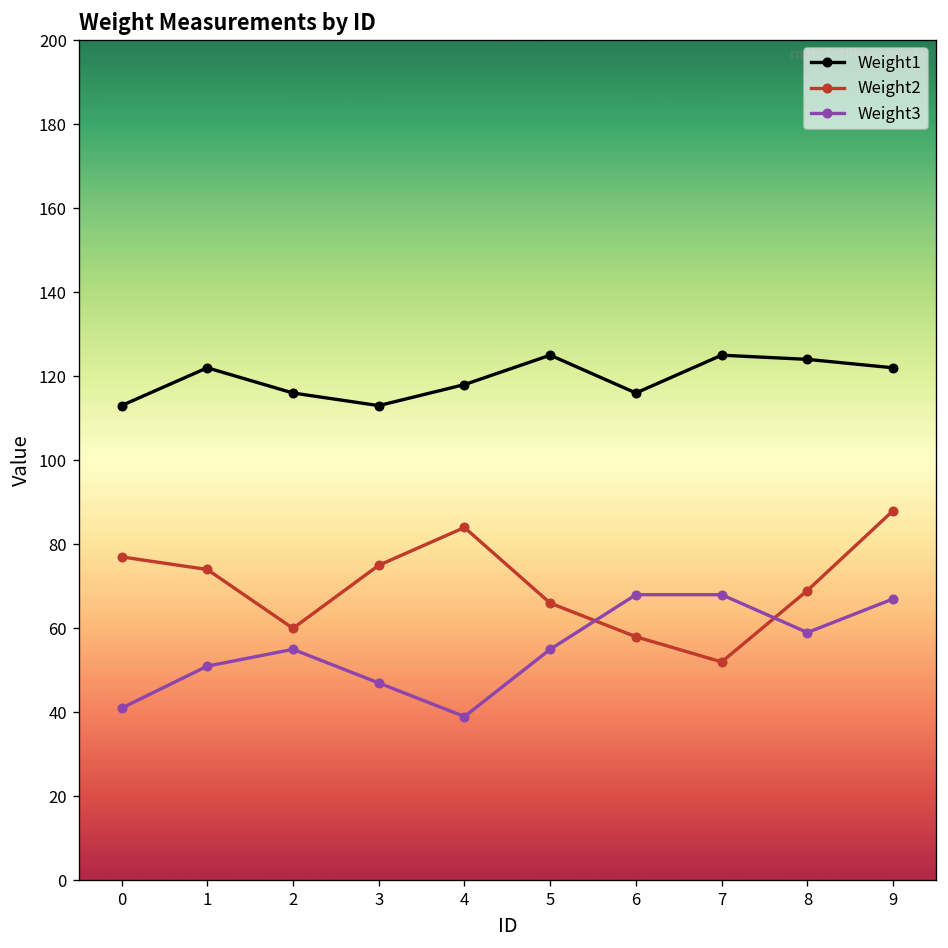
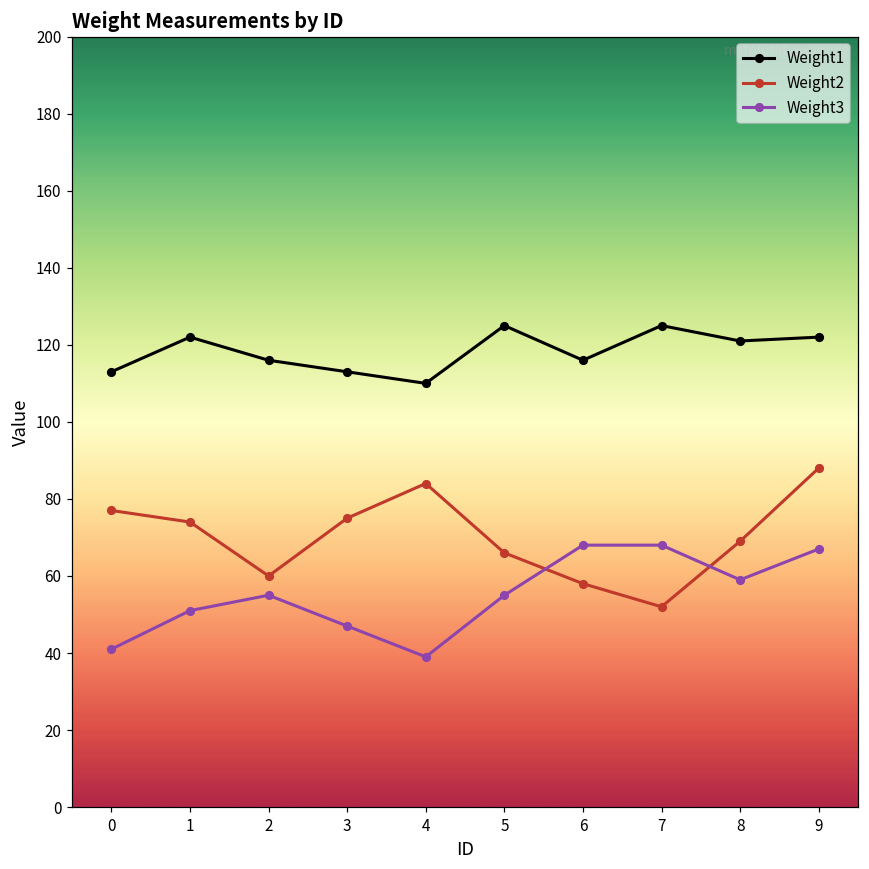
  {
    "Weight1": {
      "0": 113,
      "1": 122,
      "2": 116,
      "3": 113,
-     "4": 118,
+     "4": 110,
      "5": 125,
      "6": 116,
      "7": 125,
-     "8": 124,
+     "8": 121,
      "9": 122
    },
    "Weight2": {
      "0": 77,
      "1": 74,
      "2": 60,
      "3": 75,
      "4": 84,
      "5": 66,
      "6": 58,
      "7": 52,
      "8": 69,
      "9": 88
    },
    "Weight3": {
      "0": 41,
      "1": 51,
      "2": 55,
      "3": 47,
      "4": 39,
      "5": 55,
      "6": 68,
      "7": 68,
      "8": 59,
      "9": 67
    }
  }
